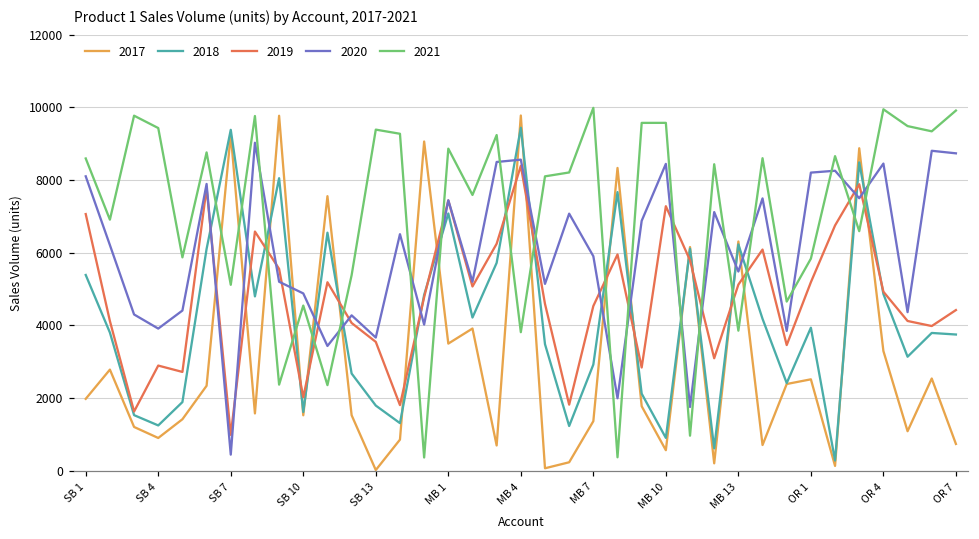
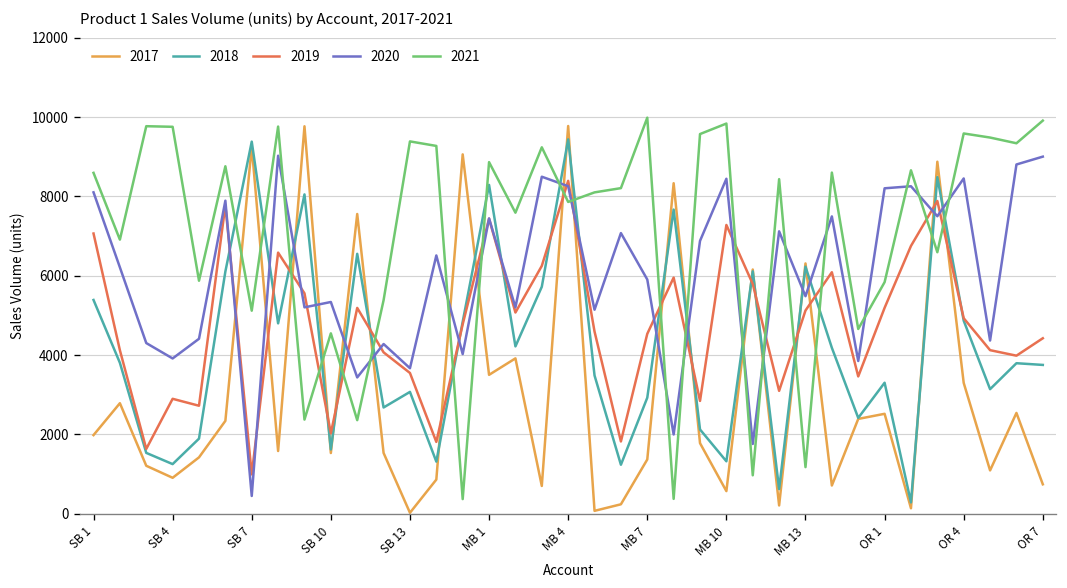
  {
    "2018": {
      "SB 1": 5400,
      "SB 4": 1300,
      "SB 7": 9400,
      "SB 10": 1600,
-     "SB 13": 1800,
-     "MB 1": 7100,
+     "SB 13": 3100,
+     "MB 1": 8300,
      "MB 4": 9400,
      "MB 7": 2900,
-     "MB 10": 900,
+     "MB 10": 1300,
      "MB 13": 6200,
-     "OR 1": 3900,
+     "OR 1": 3300,
      "OR 7": 3800
    },
    "2020": {
      "SB 1": 8100,
      "SB 4": 3900,
      "SB 7": 400,
-     "SB 10": 4900,
+     "SB 10": 5300,
      "SB 13": 3700,
-     "MB 4": 8600,
+     "MB 4": 8300,
      "MB 7": 5900,
      "MB 10": 8400,
      "MB 13": 5500,
      "OR 1": 8200,
      "OR 4": 8500,
-     "OR 7": 8700
+     "OR 7": 9000
    },
    "2021": {
      "SB 1": 8600,
-     "SB 4": 9400,
+     "SB 4": 9800,
      "SB 7": 5100,
      "SB 10": 4500,
      "SB 13": 9400,
      "MB 1": 8900,
-     "MB 4": 3800,
+     "MB 4": 7900,
      "MB 7": 10000,
-     "MB 10": 9600,
-     "MB 13": 3900,
+     "MB 10": 9800,
+     "MB 13": 1200,
      "OR 1": 5800,
-     "OR 4": 9900,
+     "OR 4": 9600,
      "OR 7": 9900
    }
  }
